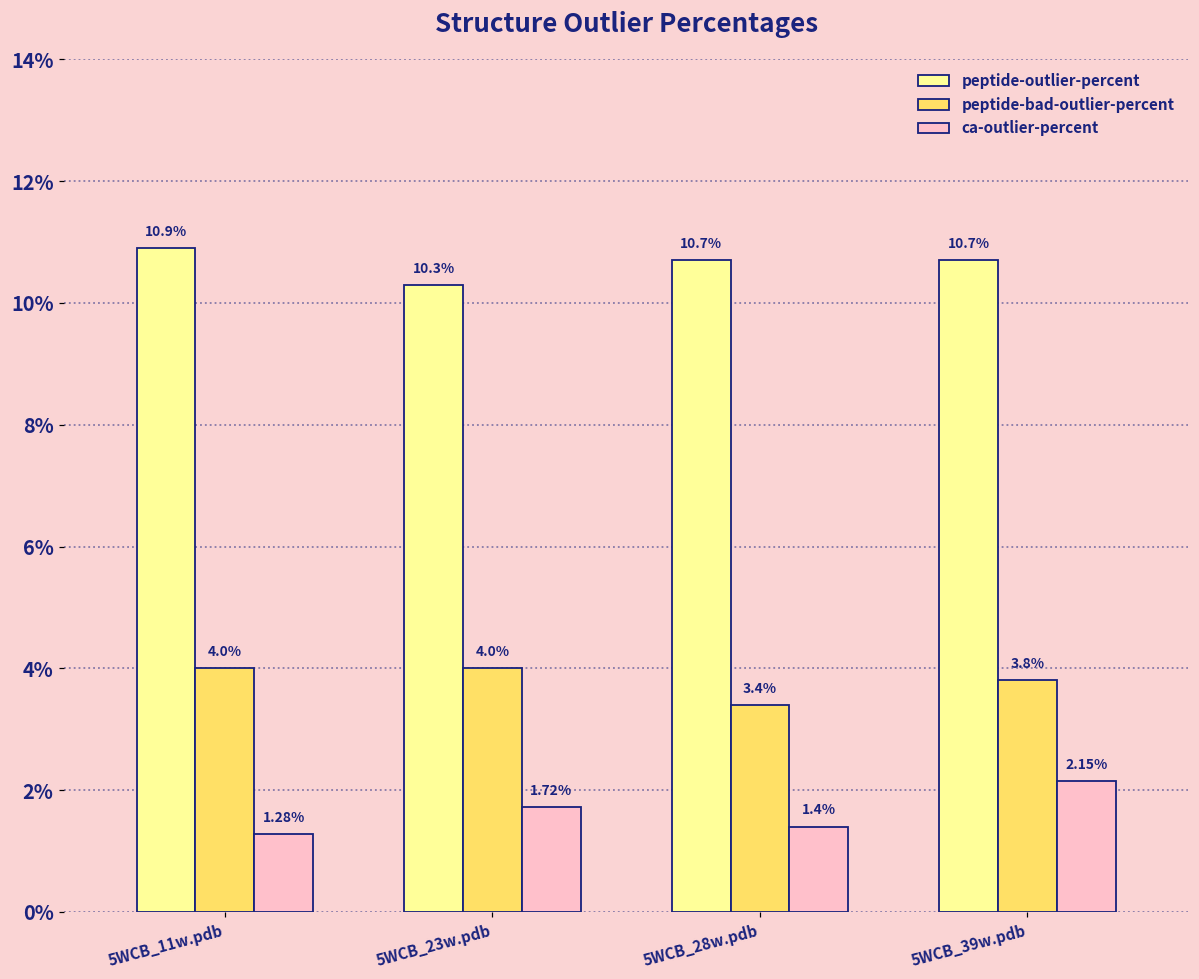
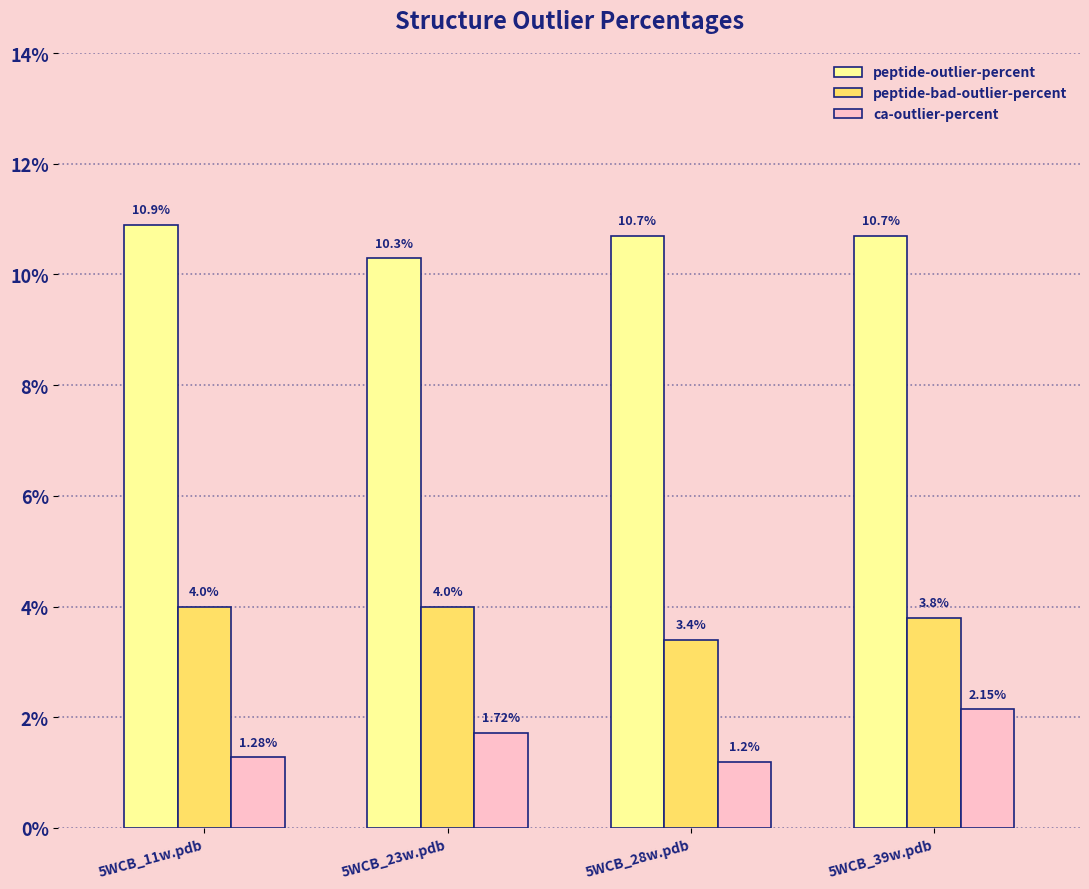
  {
    "ca-outlier-percent": {
      "5WCB_11w.pdb": "1.28%",
      "5WCB_23w.pdb": "1.72%",
-     "5WCB_28w.pdb": "1.4%",
+     "5WCB_28w.pdb": "1.2%",
      "5WCB_39w.pdb": "2.15%"
    }
  }
